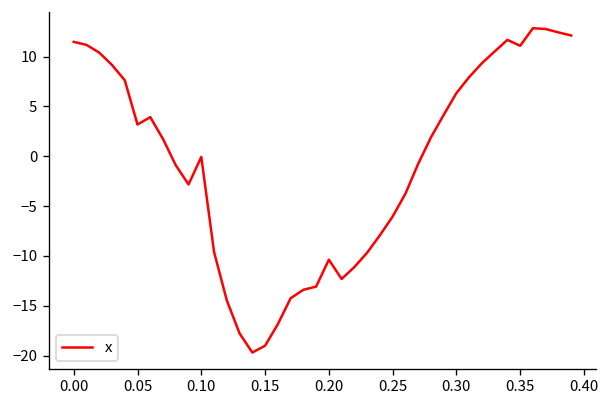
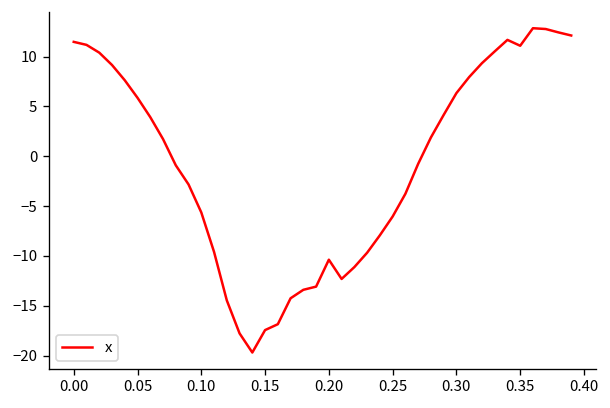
  {
    "0.00": 11,
-   "0.05": 3,
-   "0.10": 0,
-   "0.15": -19,
+   "0.05": 6,
+   "0.10": -6,
+   "0.15": -17,
    "0.20": -10,
    "0.25": -6,
    "0.30": 6,
    "0.35": 11
  }
